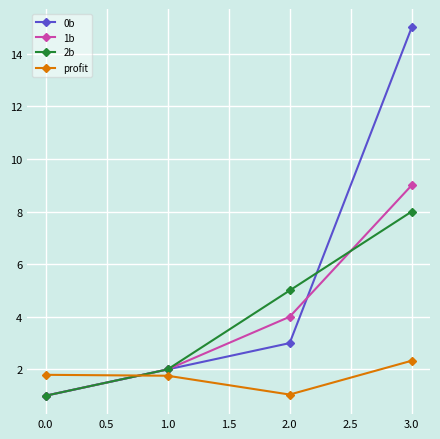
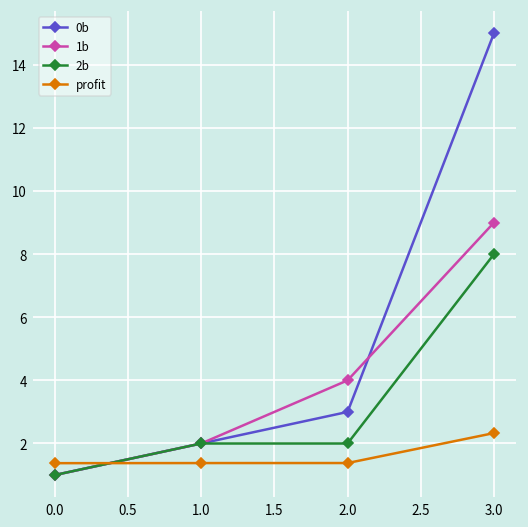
  {
    "0b": {
      "2.0": 3.0,
      "3.0": 15.0
    },
    "1b": {
      "2.0": 4.0,
      "3.0": 9.0
    },
    "2b": {
-     "2.0": 5,
+     "2.0": 2,
      "3.0": 8
    },
    "profit": {
-     "0.0": 1.8,
-     "1.0": 1.8,
-     "2.0": 1.0,
+     "0.0": 1.4,
+     "1.0": 1.4,
+     "2.0": 1.4,
      "3.0": 2.3
    }
  }
